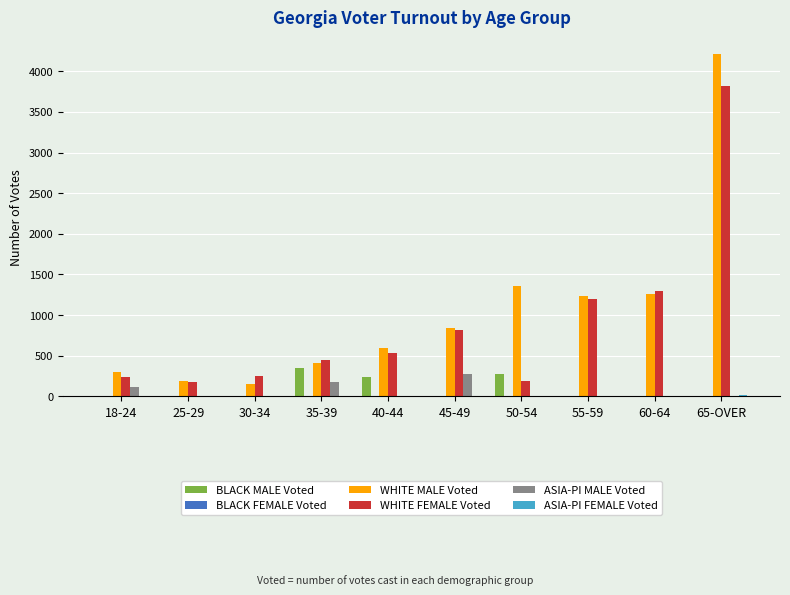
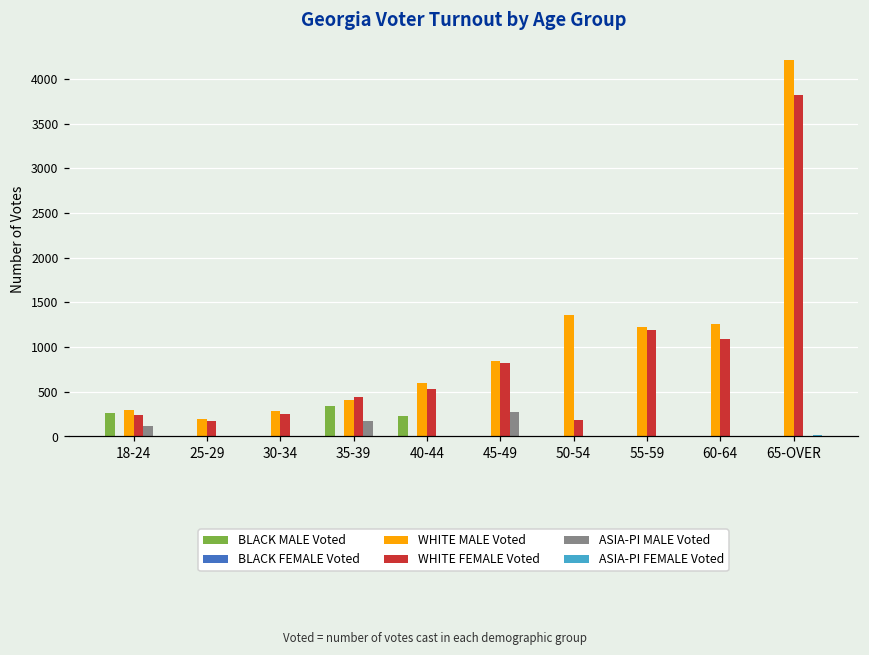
  {
    "BLACK MALE Voted": {
-     "18-24": 0,
+     "18-24": 300,
      "35-39": 300,
      "40-44": 200,
-     "50-54": 300
+     "50-54": 0
    },
    "WHITE MALE Voted": {
      "18-24": 300,
      "25-29": 200,
-     "30-34": 200,
+     "30-34": 300,
      "35-39": 400,
      "40-44": 600,
      "45-49": 800,
      "50-54": 1400,
      "55-59": 1200,
      "60-64": 1300,
      "65-OVER": 4200
    },
    "WHITE FEMALE Voted": {
      "18-24": 200,
      "25-29": 200,
      "30-34": 200,
      "35-39": 400,
      "40-44": 500,
      "45-49": 800,
      "50-54": 200,
      "55-59": 1200,
-     "60-64": 1300,
+     "60-64": 1100,
      "65-OVER": 3800
    },
    "ASIA-PI MALE Voted": {
      "18-24": 100,
      "35-39": 200,
      "45-49": 300,
      "60-64": 0
    }
  }
